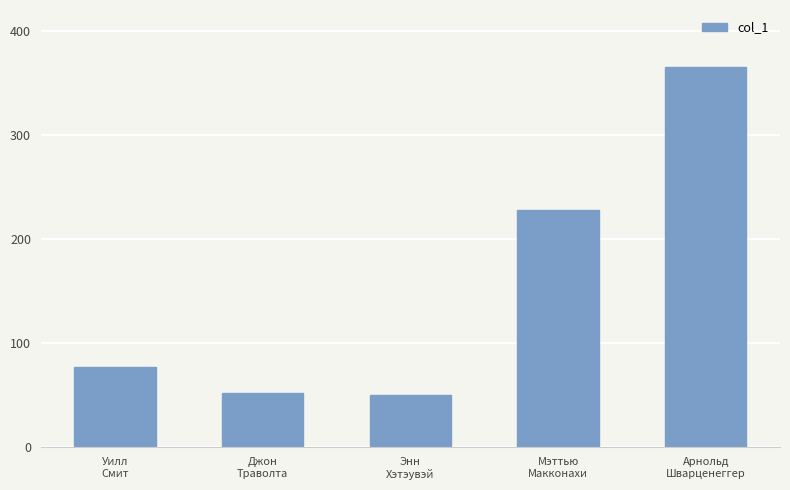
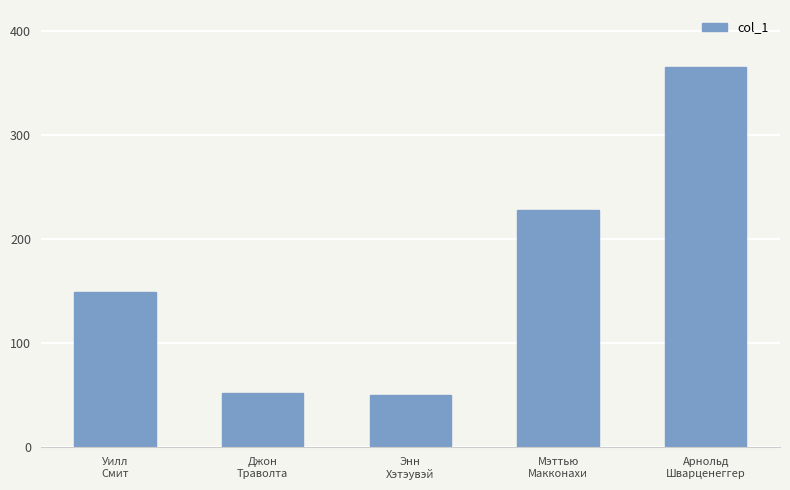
  {
-   "Уилл Смит": 77,
+   "Уилл Смит": 149,
    "Джон Траволта": 52,
    "Энн Хэтэувэй": 50,
    "Мэттью Макконахи": 228,
    "Арнольд Шварценеггер": 365
  }
